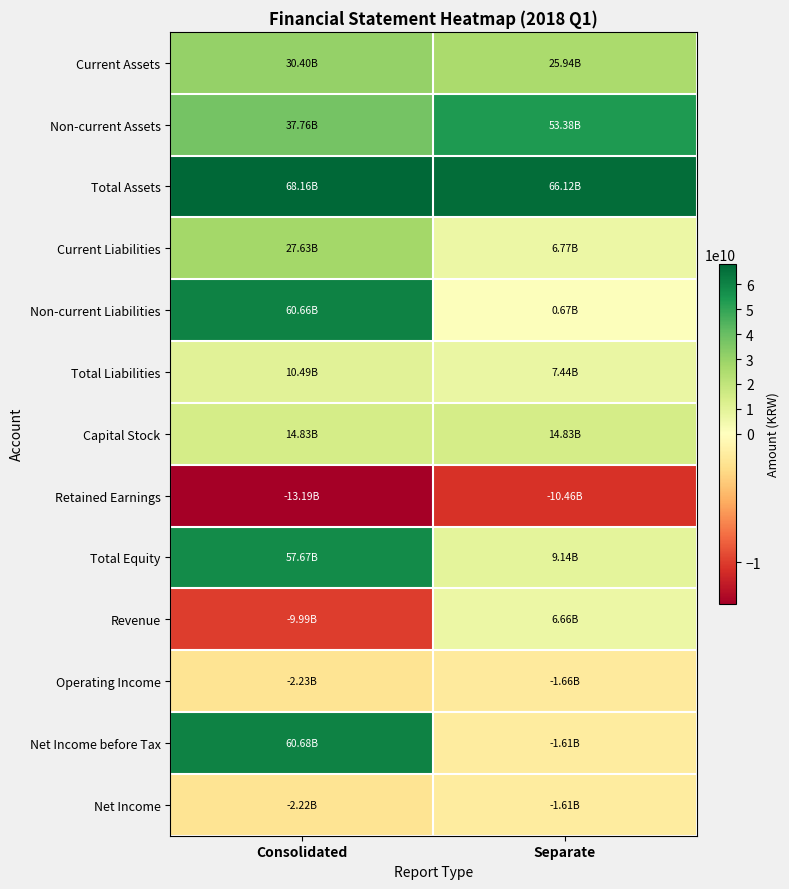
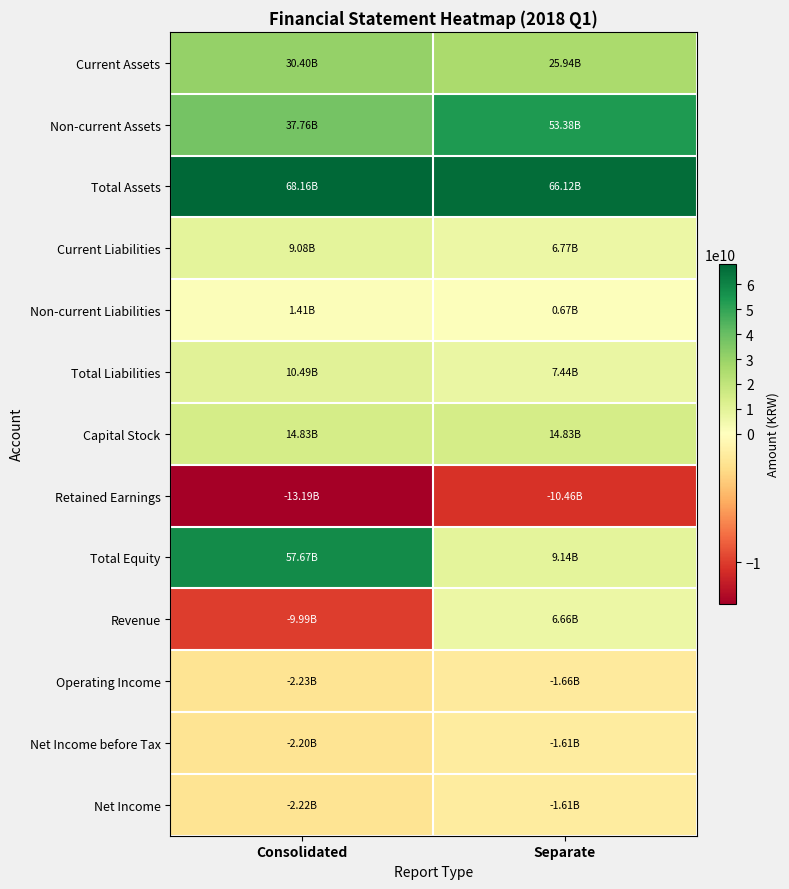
  {
    "Current Assets": {
      "Consolidated": "30.40B",
      "Separate": "25.94B"
    },
    "Non-current Assets": {
      "Consolidated": "37.76B",
      "Separate": "53.38B"
    },
    "Total Assets": {
      "Consolidated": "68.16B",
      "Separate": "66.12B"
    },
    "Current Liabilities": {
-     "Consolidated": "27.63B",
+     "Consolidated": "9.08B",
      "Separate": "6.77B"
    },
    "Non-current Liabilities": {
-     "Consolidated": "60.66B",
+     "Consolidated": "1.41B",
      "Separate": "0.67B"
    },
    "Total Liabilities": {
      "Consolidated": "10.49B",
      "Separate": "7.44B"
    },
    "Capital Stock": {
      "Consolidated": "14.83B",
      "Separate": "14.83B"
    },
    "Retained Earnings": {
      "Consolidated": "-13.19B",
      "Separate": "-10.46B"
    },
    "Total Equity": {
      "Consolidated": "57.67B",
      "Separate": "9.14B"
    },
    "Revenue": {
      "Consolidated": "-9.99B",
      "Separate": "6.66B"
    },
    "Operating Income": {
      "Consolidated": "-2.23B",
      "Separate": "-1.66B"
    },
    "Net Income before Tax": {
-     "Consolidated": "60.68B",
+     "Consolidated": "-2.20B",
      "Separate": "-1.61B"
    },
    "Net Income": {
      "Consolidated": "-2.22B",
      "Separate": "-1.61B"
    }
  }
